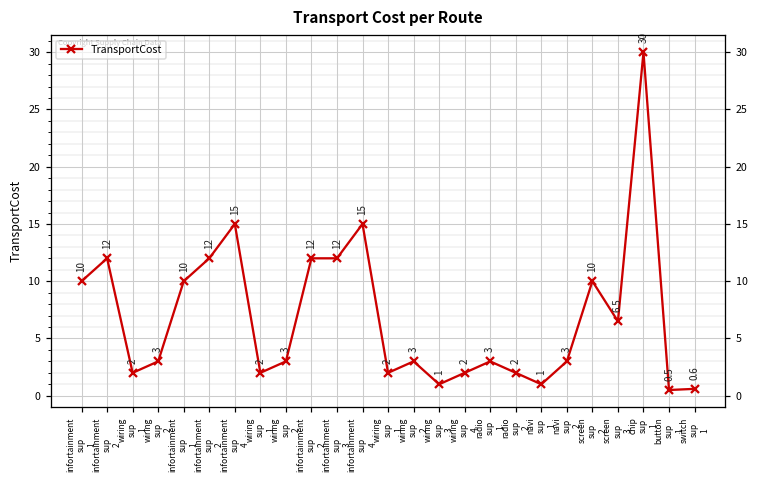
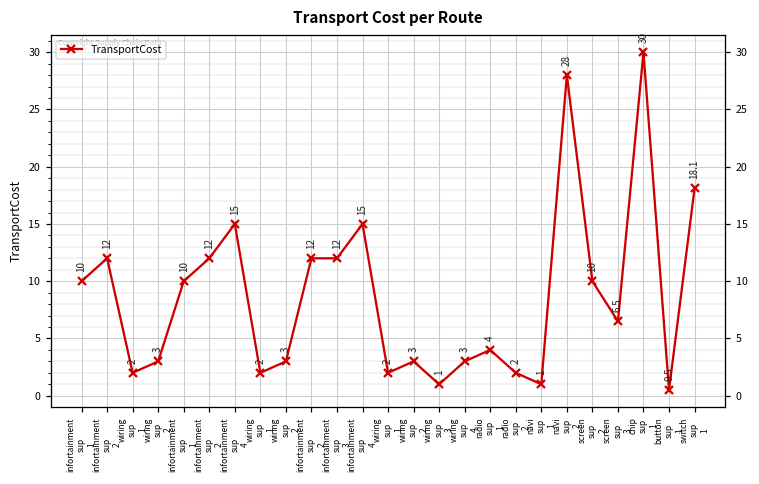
  {
    "infortainment sup 3": 12,
    "wiring sup 3": 1,
-   "wiring sup 4": 2,
-   "radio sup 1": 3,
+   "wiring sup 4": 3,
+   "radio sup 1": 4,
    "radio sup 2": 2,
    "navi sup 1": 1,
-   "navi sup 2": 3,
+   "navi sup 2": 28,
    "screen sup 2": 10,
    "screen sup 3": 6.5,
    "chip sup 1": 30,
    "button sup 1": 0.5,
-   "switch sup 1": 0.6
+   "switch sup 1": 18.1
  }
